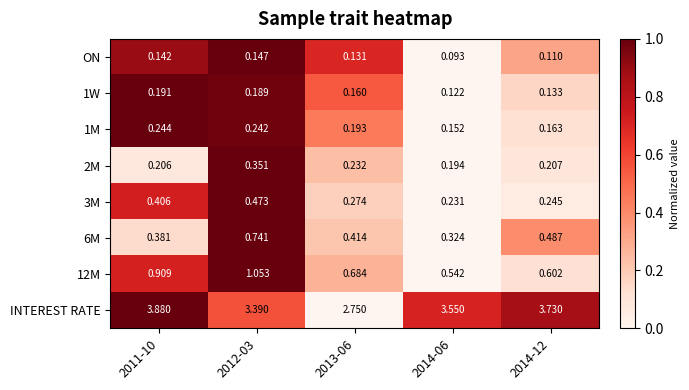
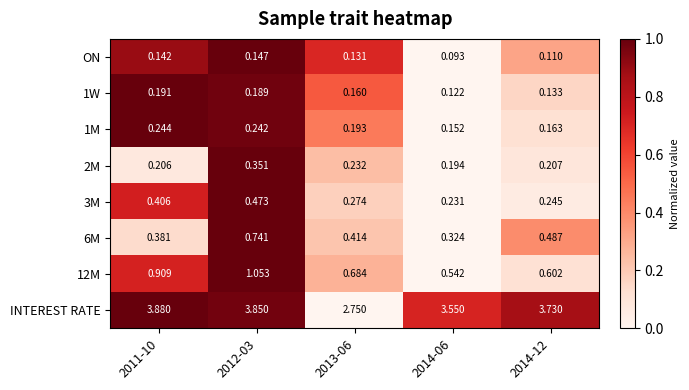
  {
    "ON": {
      "2011-10": 0.142,
      "2012-03": 0.147,
      "2013-06": 0.131,
      "2014-06": 0.093,
      "2014-12": 0.110
    },
    "1W": {
      "2011-10": 0.191,
      "2012-03": 0.189,
      "2013-06": 0.160,
      "2014-06": 0.122,
      "2014-12": 0.133
    },
    "1M": {
      "2011-10": 0.244,
      "2012-03": 0.242,
      "2013-06": 0.193,
      "2014-06": 0.152,
      "2014-12": 0.163
    },
    "2M": {
      "2011-10": 0.206,
      "2012-03": 0.351,
      "2013-06": 0.232,
      "2014-06": 0.194,
      "2014-12": 0.207
    },
    "3M": {
      "2011-10": 0.406,
      "2012-03": 0.473,
      "2013-06": 0.274,
      "2014-06": 0.231,
      "2014-12": 0.245
    },
    "6M": {
      "2011-10": 0.381,
      "2012-03": 0.741,
      "2013-06": 0.414,
      "2014-06": 0.324,
      "2014-12": 0.487
    },
    "12M": {
      "2011-10": 0.909,
      "2012-03": 1.053,
      "2013-06": 0.684,
      "2014-06": 0.542,
      "2014-12": 0.602
    },
    "INTEREST RATE": {
      "2011-10": 3.880,
-     "2012-03": 3.390,
+     "2012-03": 3.850,
      "2013-06": 2.750,
      "2014-06": 3.550,
      "2014-12": 3.730
    }
  }
